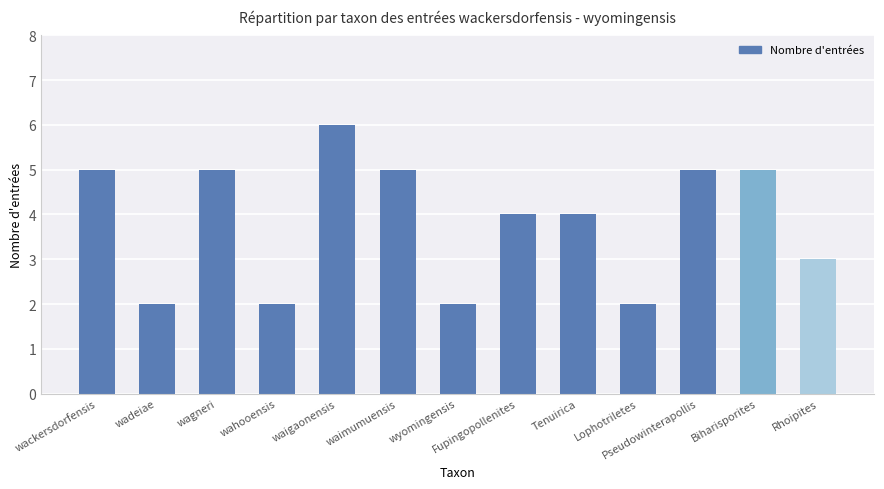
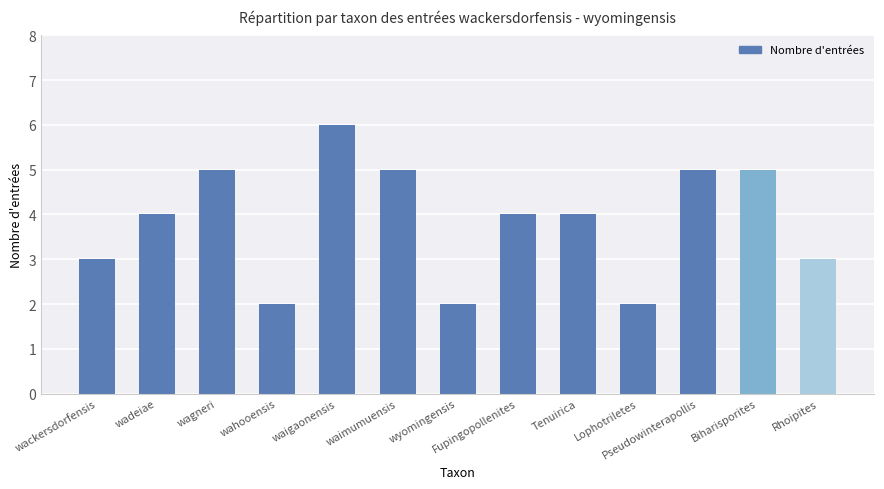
  {
-   "wackersdorfensis": 5,
-   "wadeiae": 2,
+   "wackersdorfensis": 3,
+   "wadeiae": 4,
    "wagneri": 5,
    "wahooensis": 2,
    "waigaonensis": 6,
    "waimumuensis": 5,
    "wyomingensis": 2,
    "Fupingopollenites": 4,
    "Tenuirica": 4,
    "Lophotriletes": 2,
    "Pseudowinterapollis": 5,
    "Biharisporites": 5,
    "Rhoipites": 3
  }
